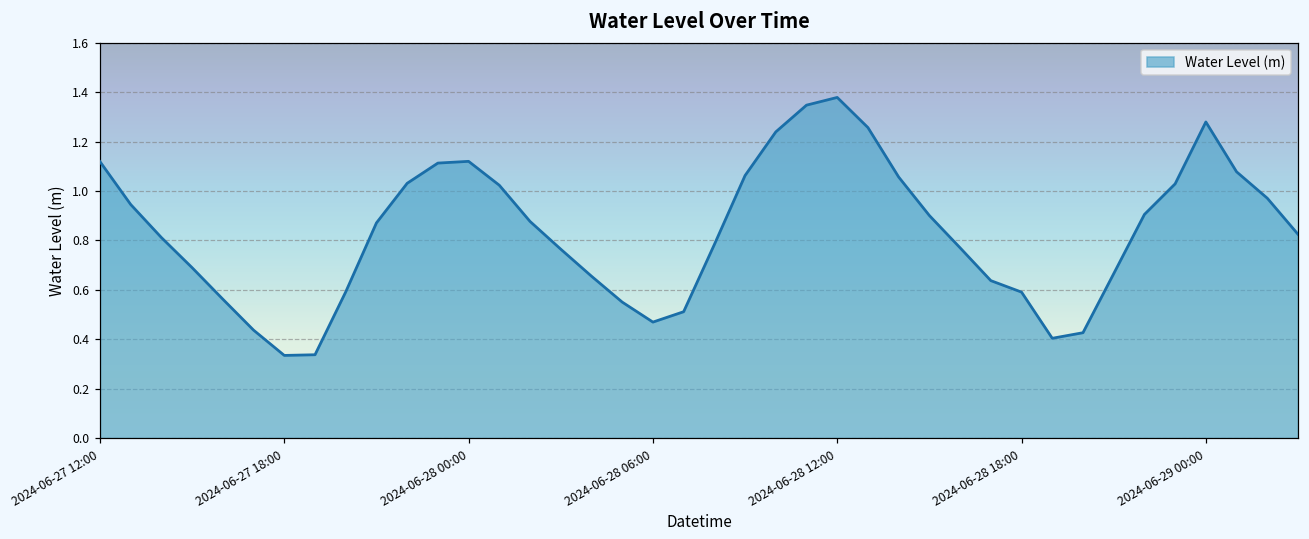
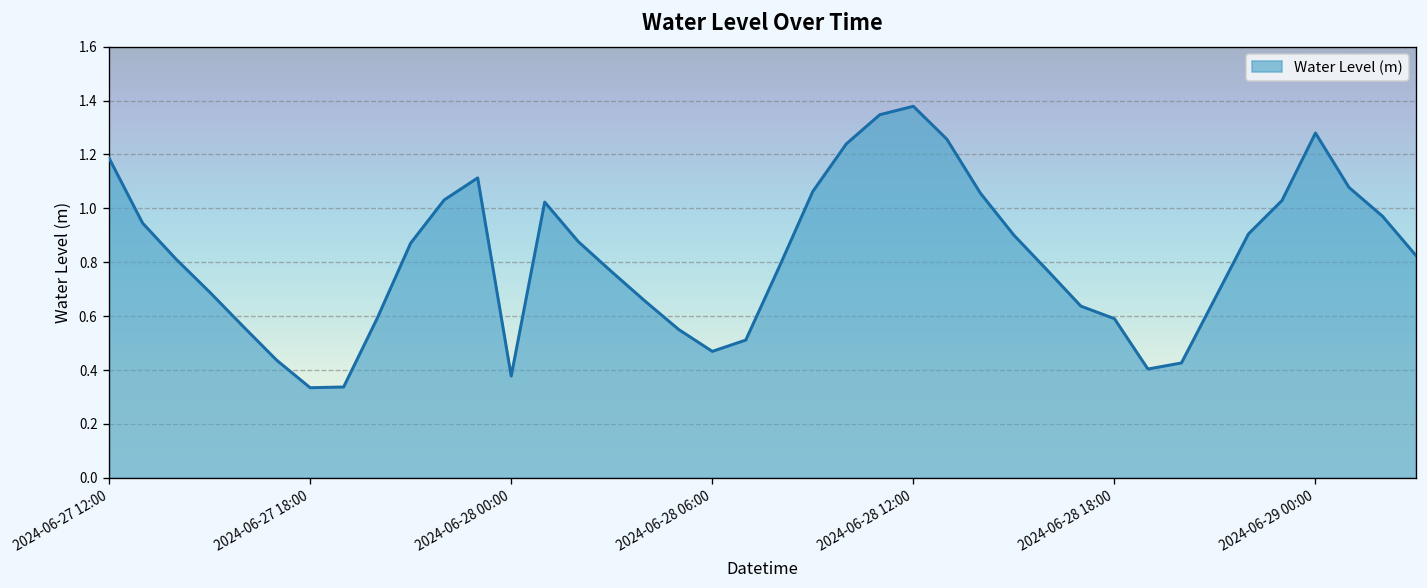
  {
-   "2024-06-27 12:00": 1.12,
+   "2024-06-27 12:00": 1.19,
    "2024-06-27 18:00": 0.33,
-   "2024-06-28 00:00": 1.12,
+   "2024-06-28 00:00": 0.38,
    "2024-06-28 06:00": 0.47,
    "2024-06-28 12:00": 1.38,
    "2024-06-28 18:00": 0.59,
    "2024-06-29 00:00": 1.28
  }
